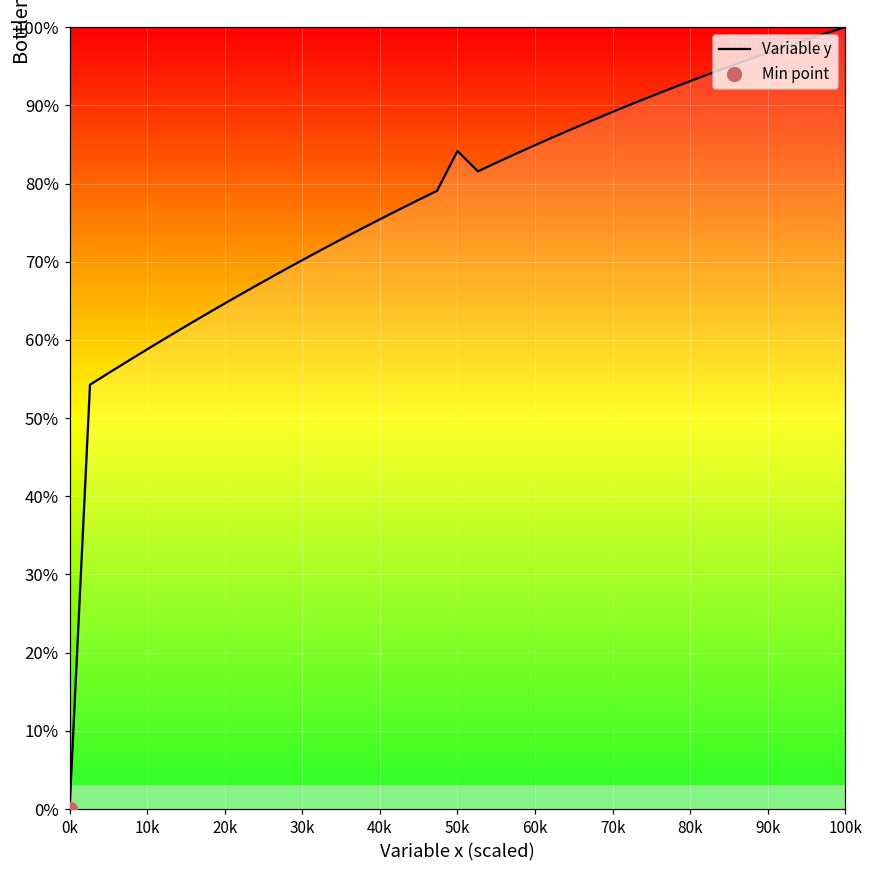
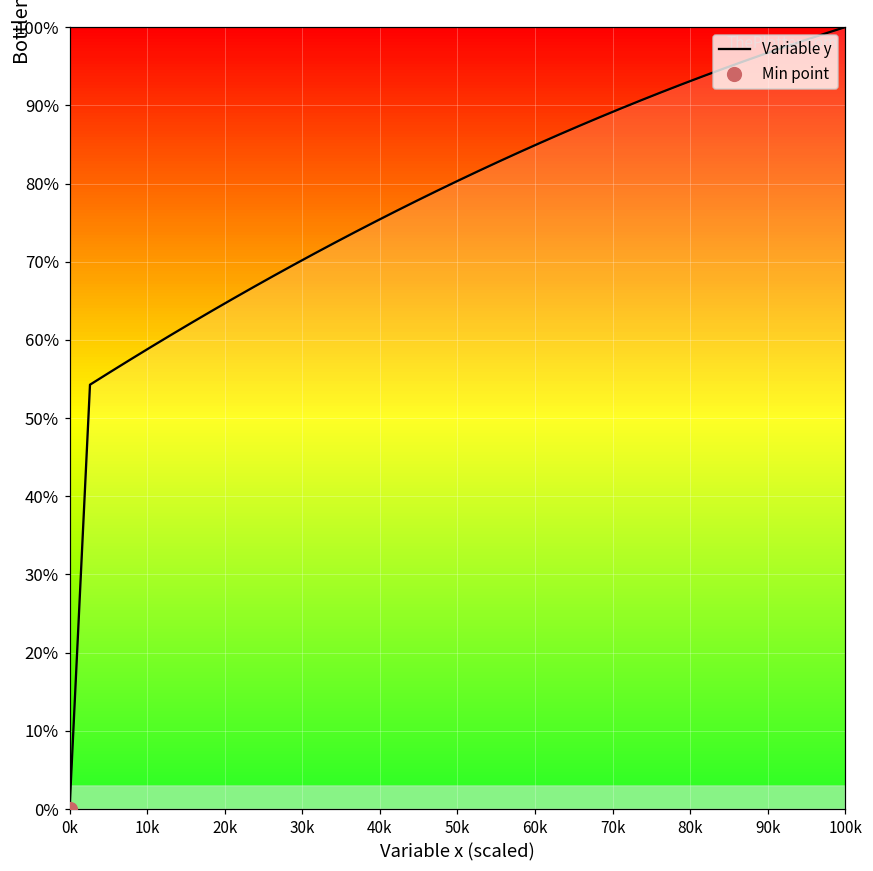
  {
    "Variable y": {
-     "50k": "84%",
+     "50k": "80%",
      "100k": "100%"
    }
  }
